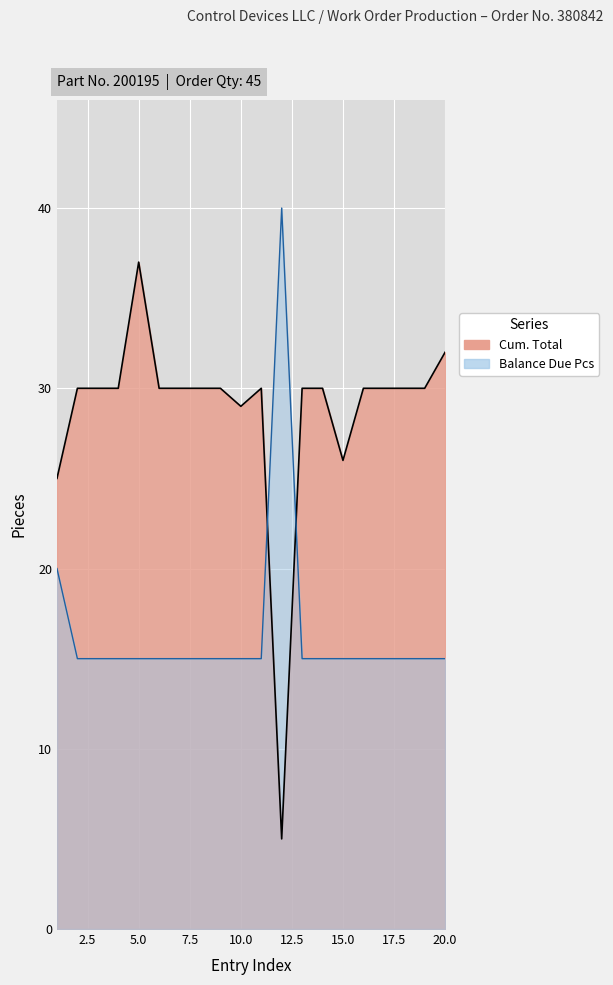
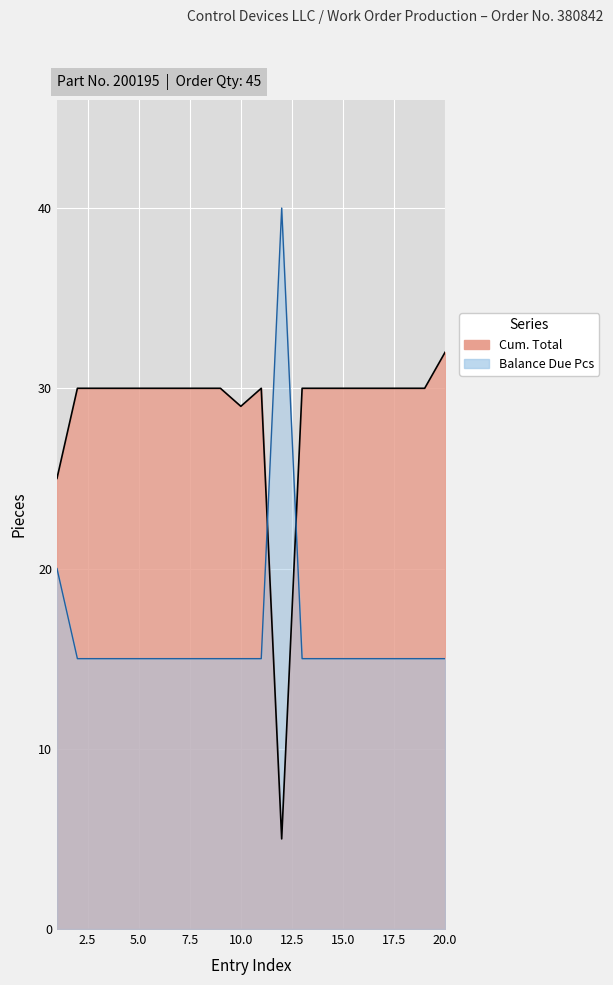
  {
    "Cum. Total": {
-     "5.0": 37,
+     "5.0": 30,
      "10.0": 29,
-     "15.0": 26,
+     "15.0": 30,
      "20.0": 32
    },
    "Balance Due Pcs": {
      "5.0": 15,
      "10.0": 15,
      "15.0": 15,
      "20.0": 15
    }
  }
